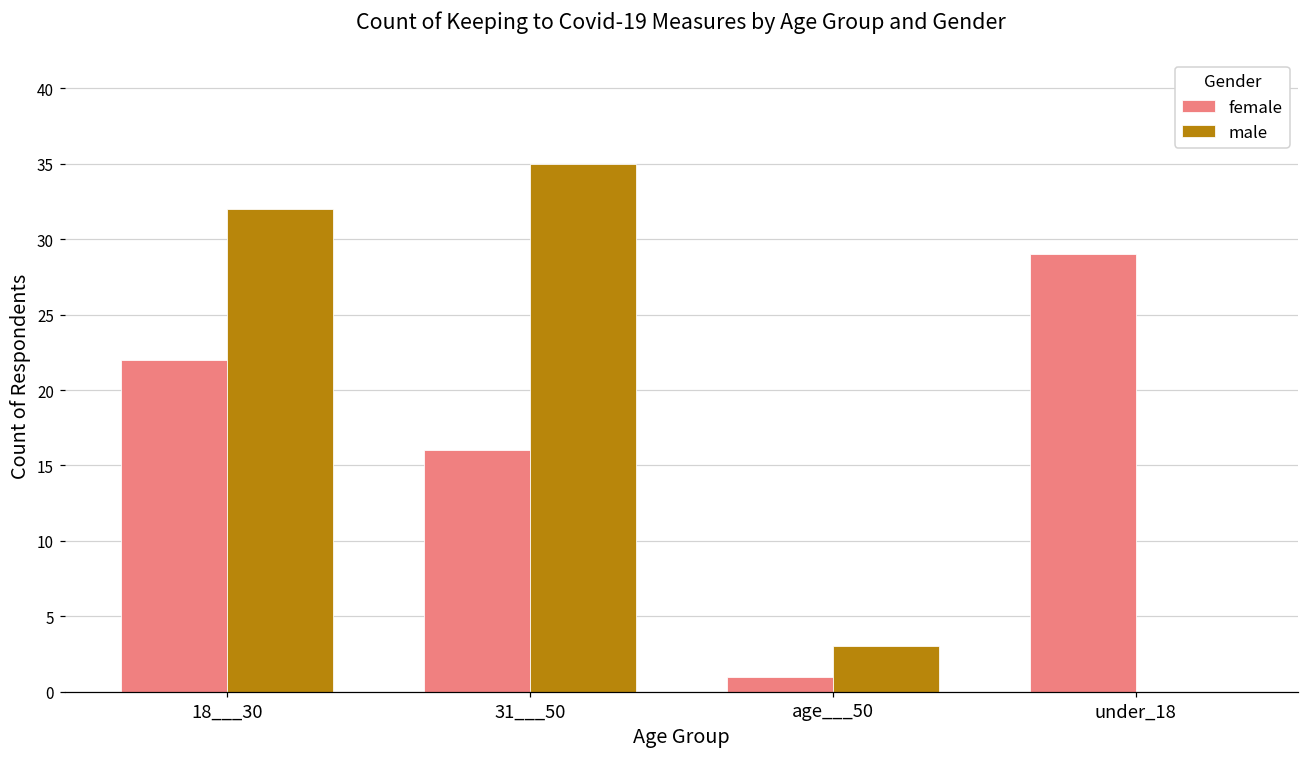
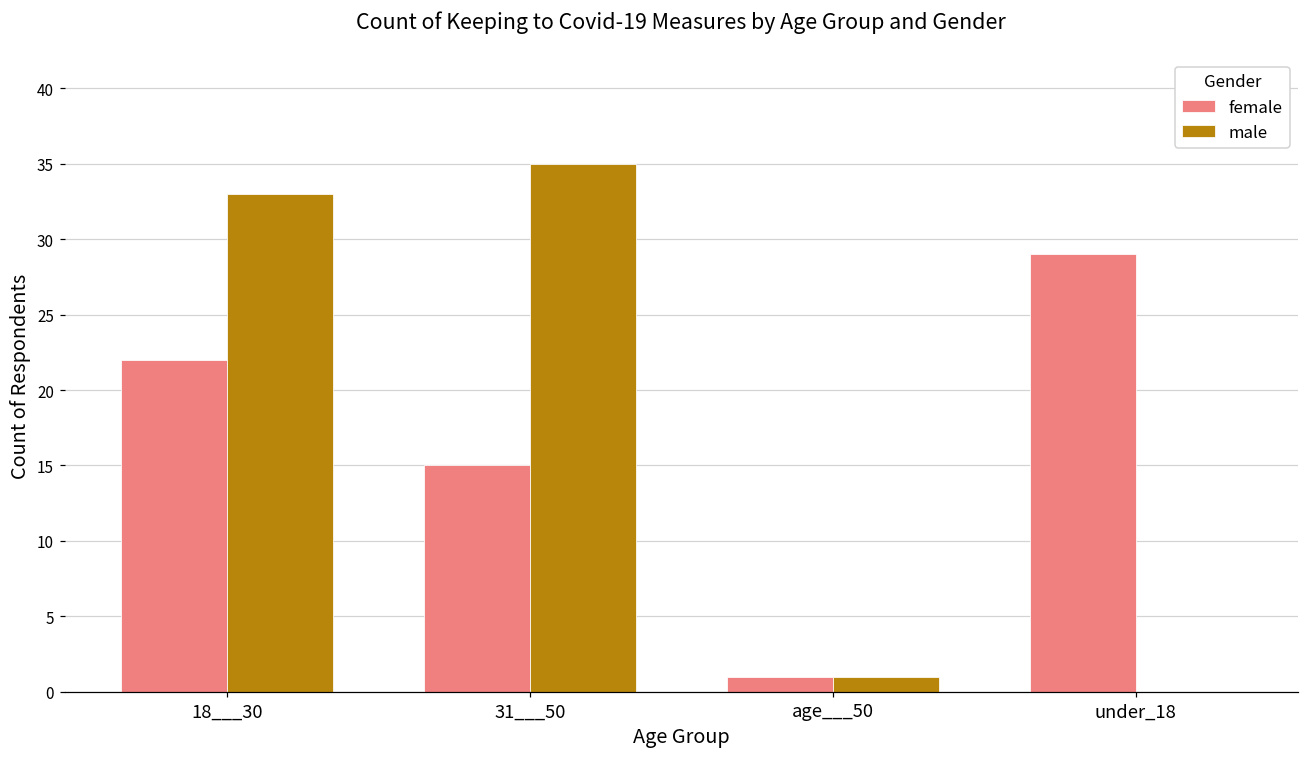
  {
    "female": {
      "18___30": 22,
-     "31___50": 16,
+     "31___50": 15,
      "age___50": 1,
      "under_18": 29
    },
    "male": {
-     "18___30": 32,
+     "18___30": 33,
      "31___50": 35,
-     "age___50": 3,
+     "age___50": 1,
      "under_18": 0
    }
  }
